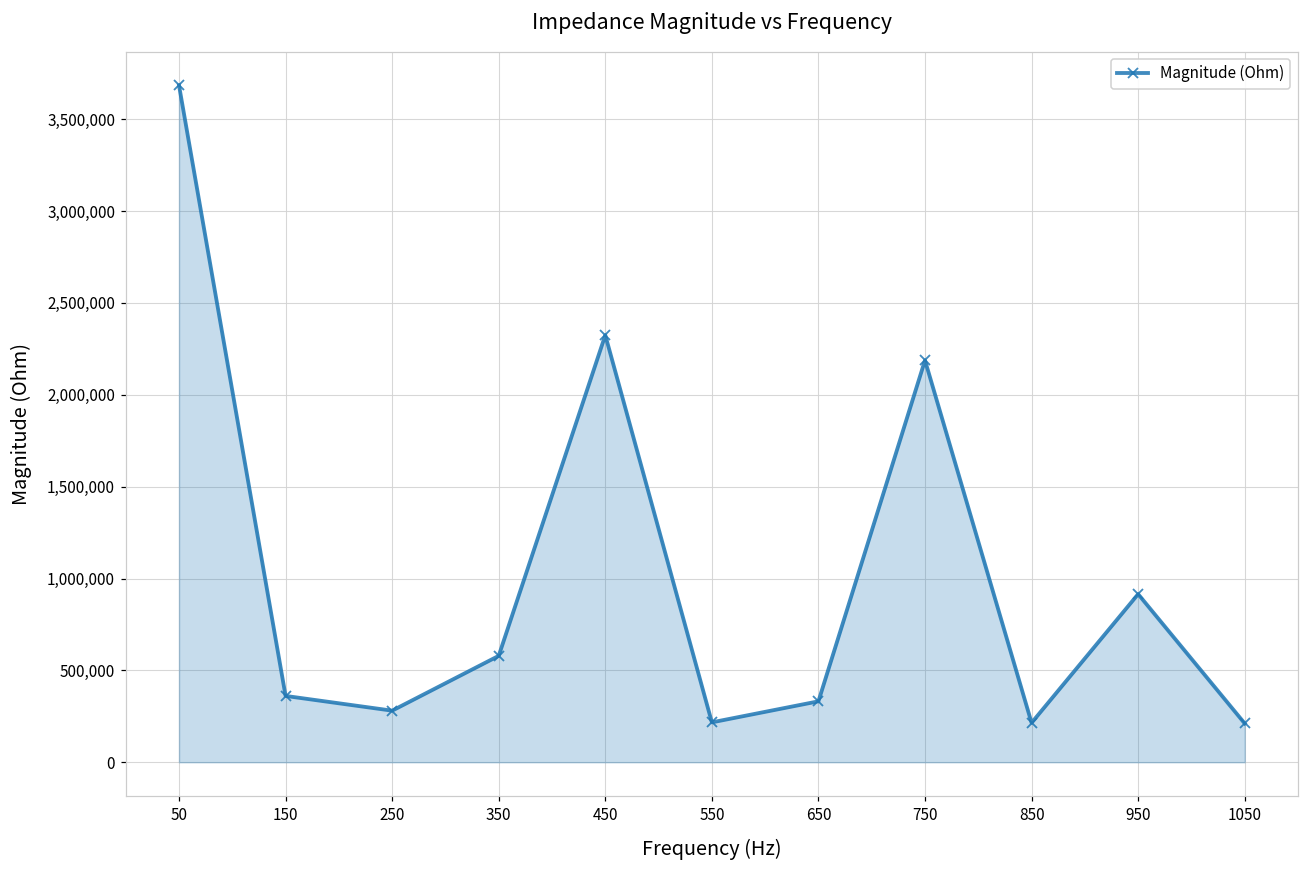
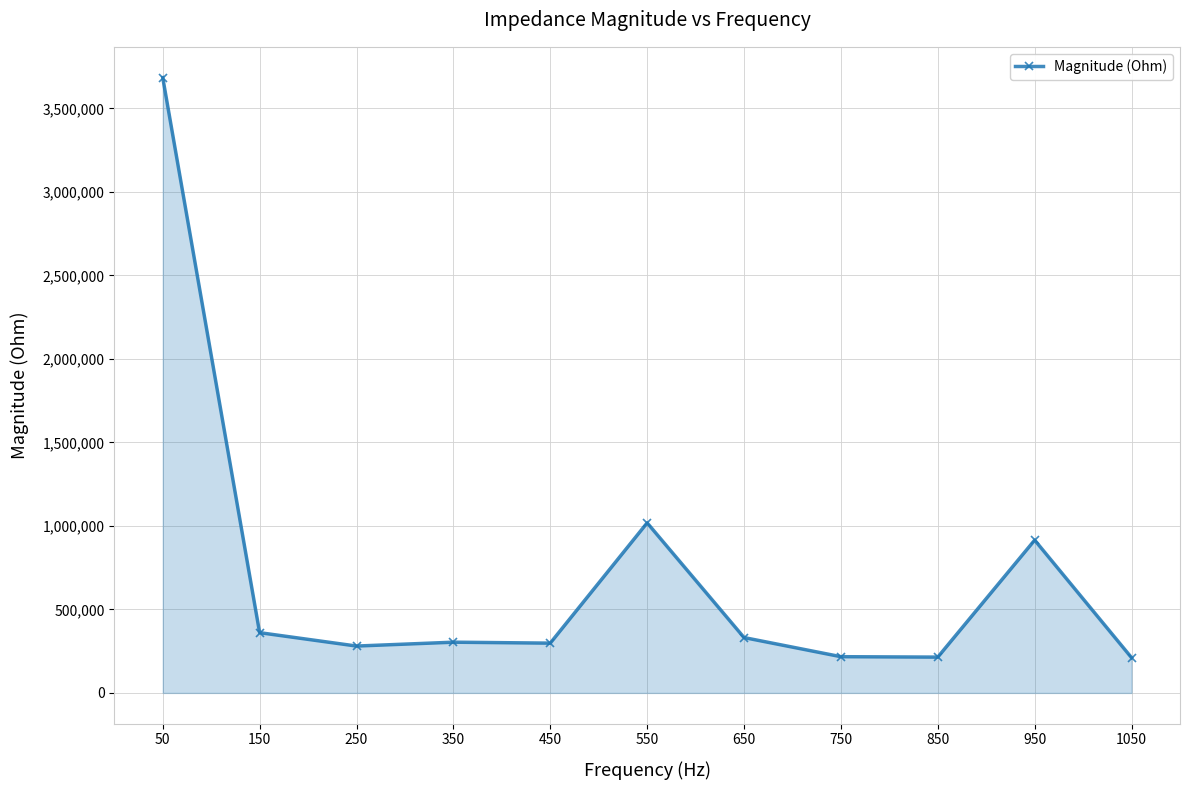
  {
    "50": "3,680,000",
    "150": "360,000",
    "250": "280,000",
-   "350": "580,000",
-   "450": "2,320,000",
-   "550": "220,000",
+   "350": "300,000",
+   "450": "300,000",
+   "550": "1,020,000",
    "650": "330,000",
-   "750": "2,190,000",
+   "750": "220,000",
    "850": "210,000",
    "950": "920,000",
    "1050": "210,000"
  }
